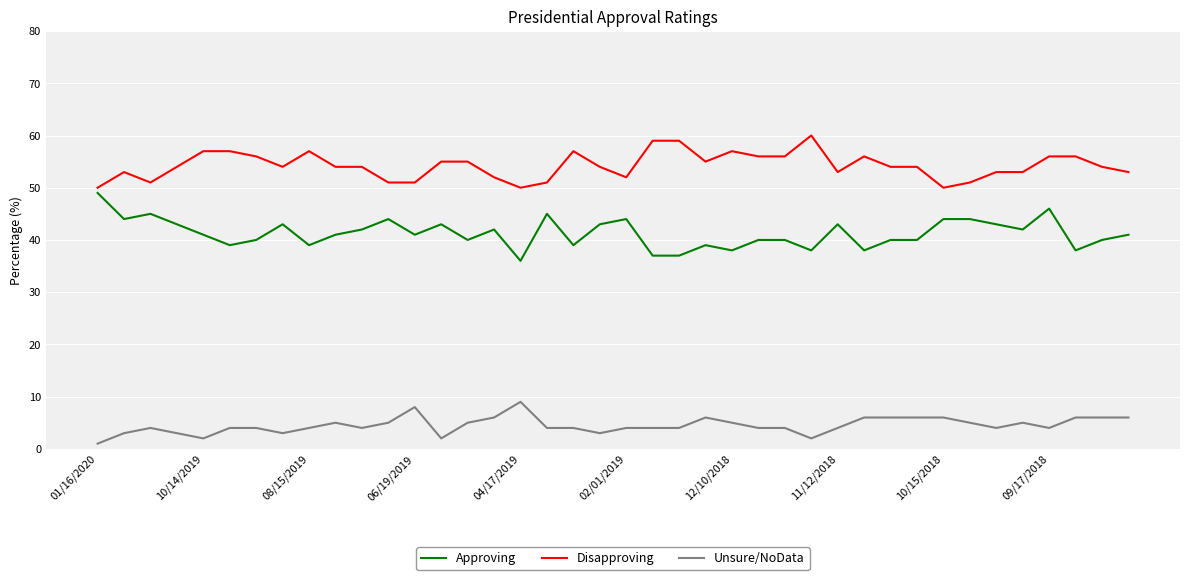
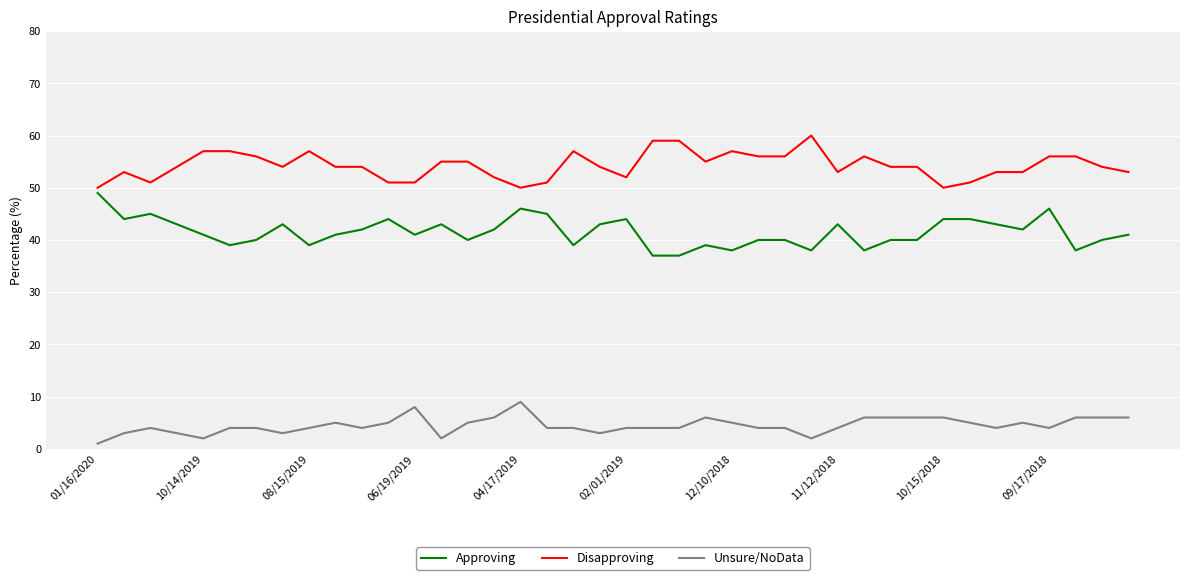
  {
    "Approving": {
      "01/16/2020": 49,
      "10/14/2019": 41,
      "08/15/2019": 39,
      "06/19/2019": 41,
-     "04/17/2019": 36,
+     "04/17/2019": 46,
      "02/01/2019": 44,
      "12/10/2018": 38,
      "11/12/2018": 43,
      "10/15/2018": 44,
      "09/17/2018": 46
    },
    "Disapproving": {
      "01/16/2020": 50,
      "10/14/2019": 57,
      "08/15/2019": 57,
      "06/19/2019": 51,
      "04/17/2019": 50,
      "02/01/2019": 52,
      "12/10/2018": 57,
      "11/12/2018": 53,
      "10/15/2018": 50,
      "09/17/2018": 56
    },
    "Unsure/NoData": {
      "01/16/2020": 1,
      "10/14/2019": 2,
      "08/15/2019": 4,
      "06/19/2019": 8,
      "04/17/2019": 9,
      "02/01/2019": 4,
      "12/10/2018": 5,
      "11/12/2018": 4,
      "10/15/2018": 6,
      "09/17/2018": 4
    }
  }
